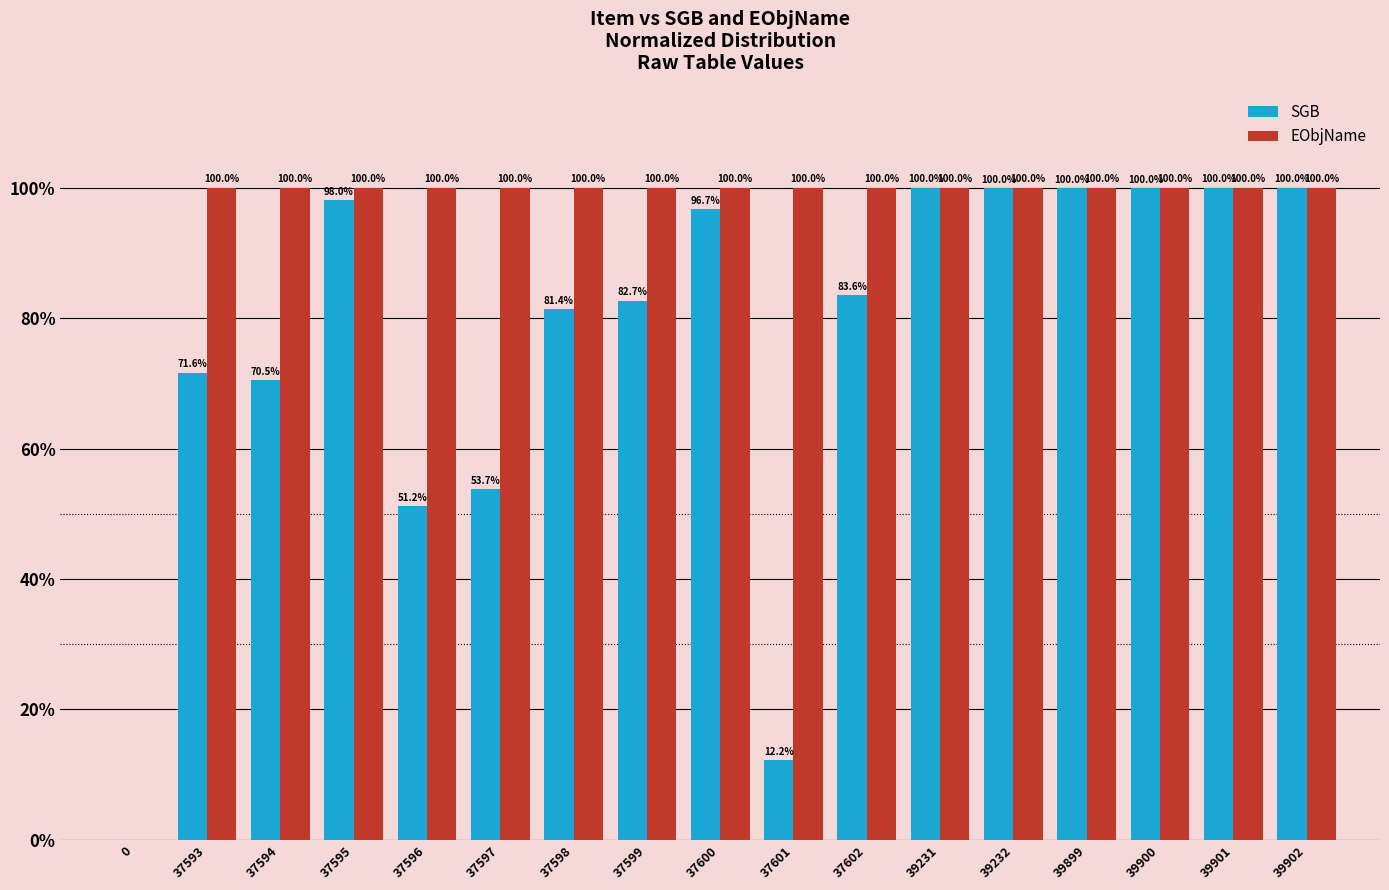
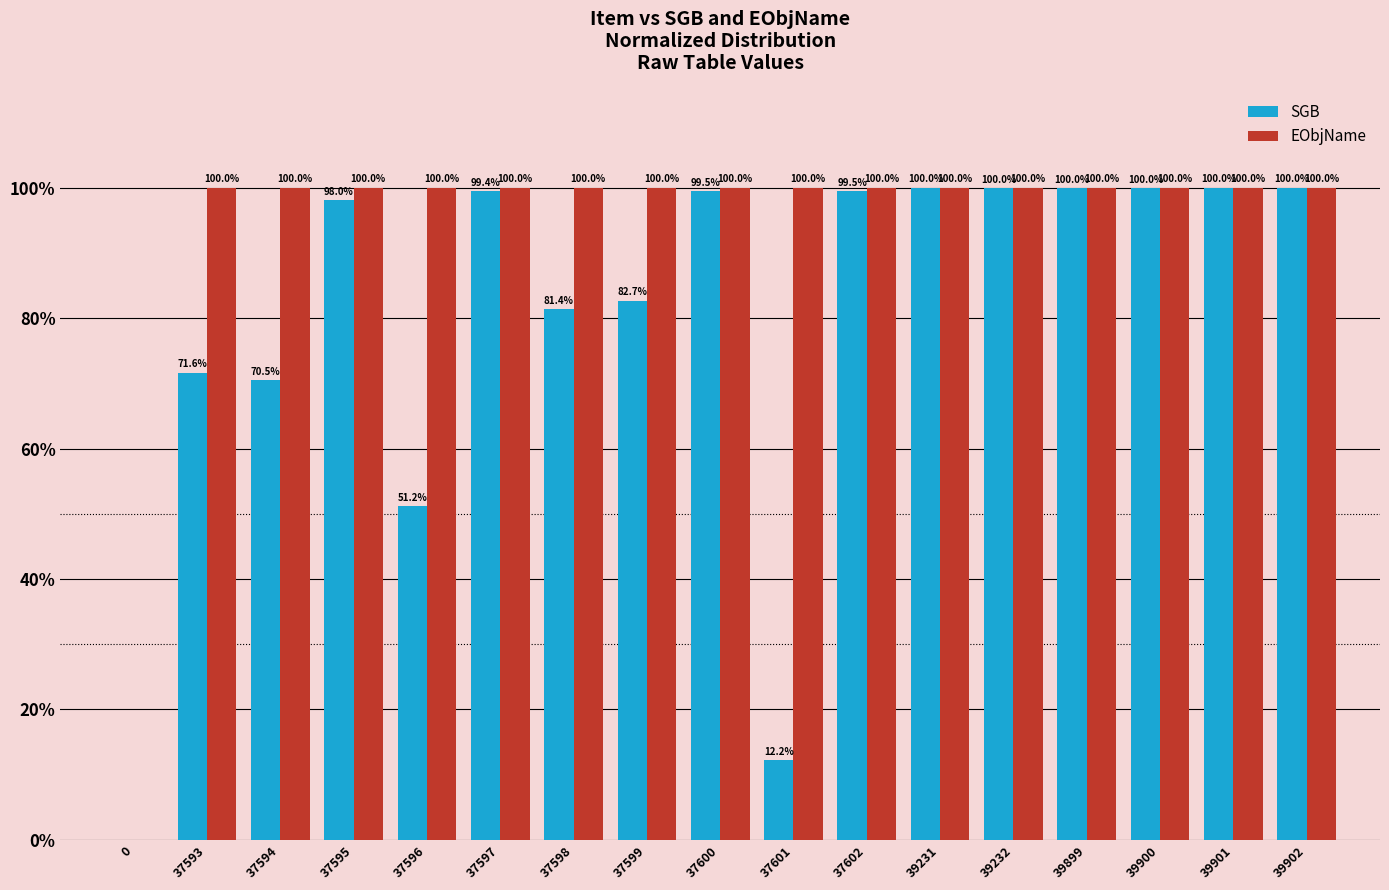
  {
    "SGB": {
      "37593": "71.6%",
      "37594": "70.5%",
      "37595": "98.0%",
      "37596": "51.2%",
-     "37597": "53.7%",
+     "37597": "99.4%",
      "37598": "81.4%",
      "37599": "82.7%",
-     "37600": "96.7%",
+     "37600": "99.5%",
      "37601": "12.2%",
-     "37602": "83.6%"
+     "37602": "99.5%"
    },
    "EObjName": {
      "37593": "100.0%",
      "37594": "100.0%",
      "37595": "100.0%",
      "37596": "100.0%",
      "37597": "100.0%",
      "37598": "100.0%",
      "37599": "100.0%",
      "37600": "100.0%",
      "37601": "100.0%",
      "37602": "100.0%"
    }
  }
